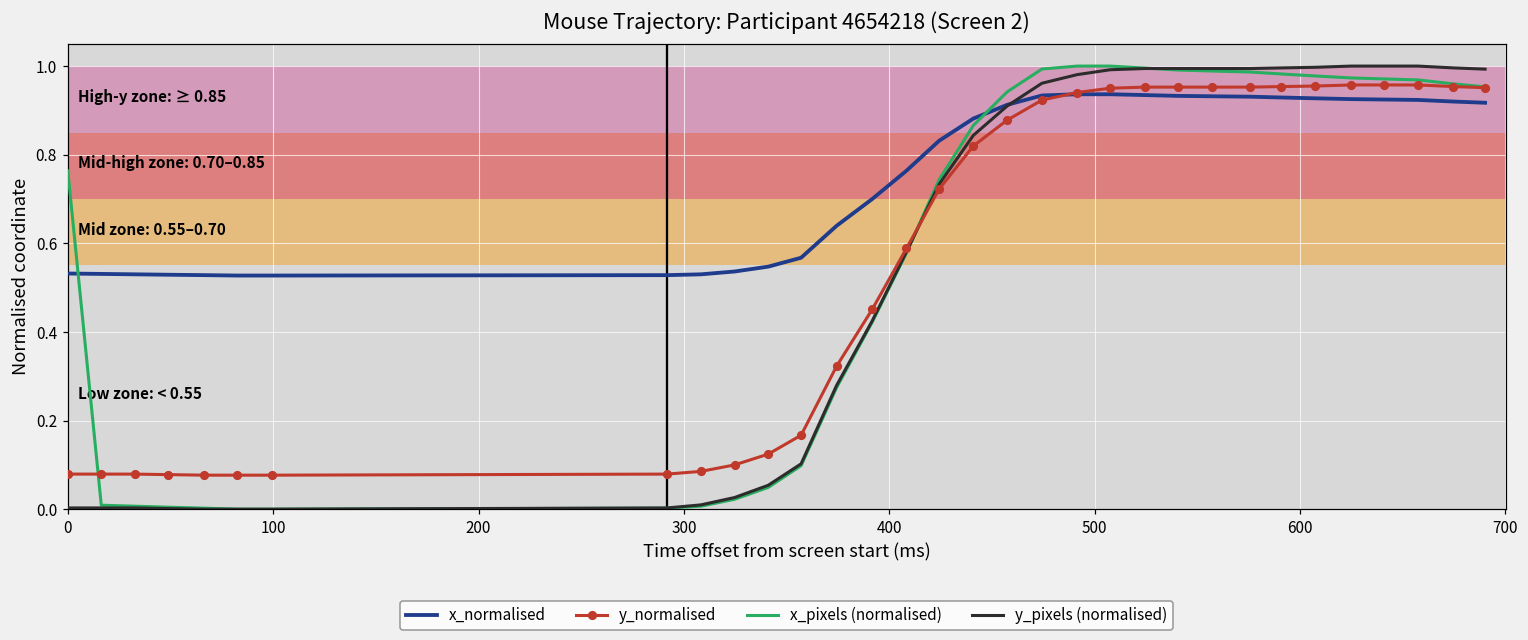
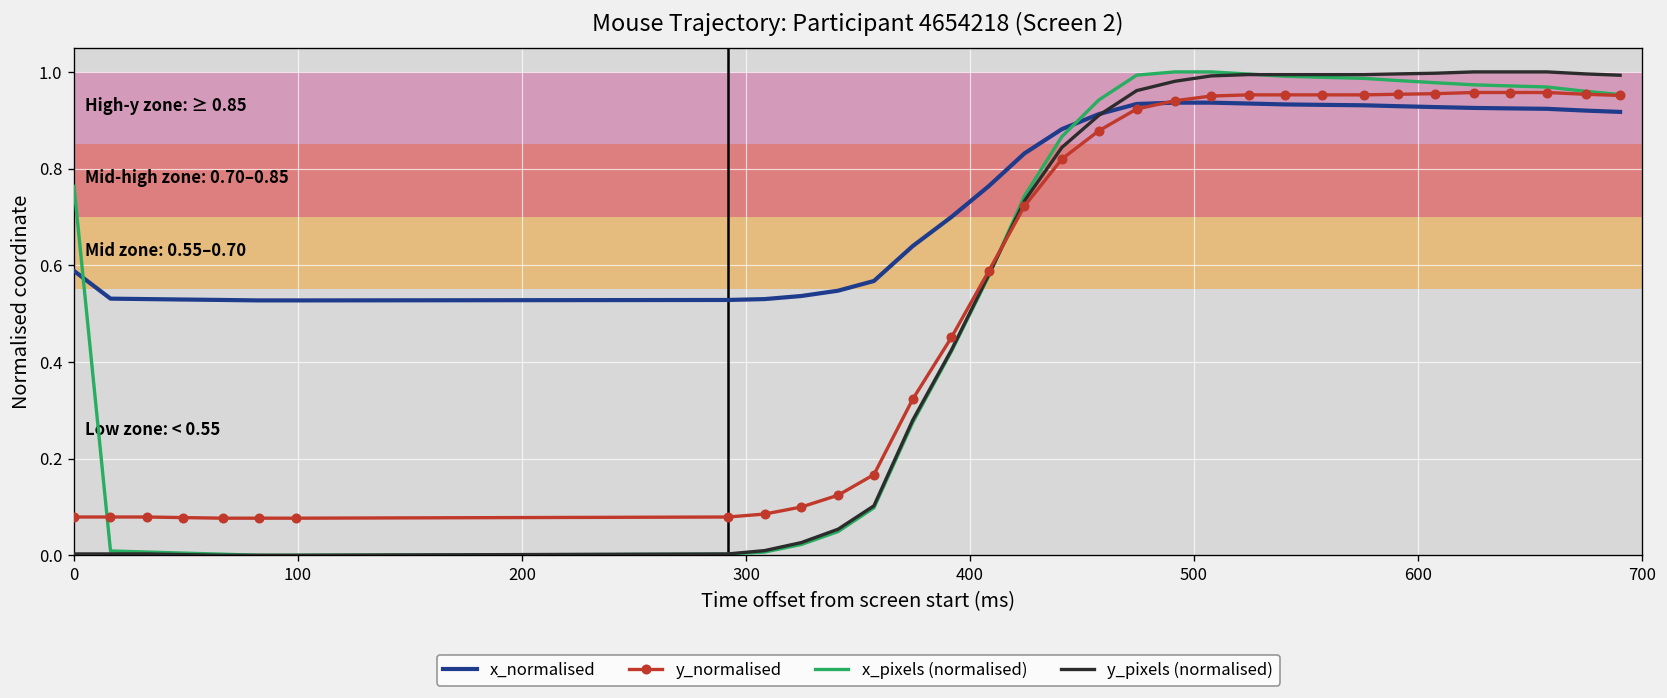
  {
    "x_normalised": {
-     "0": 0.53
+     "0": 0.59
    },
    "y_normalised": {
      "0": 0.08
    },
    "y_pixels (normalised)": {
      "0": 0.00
    }
  }
